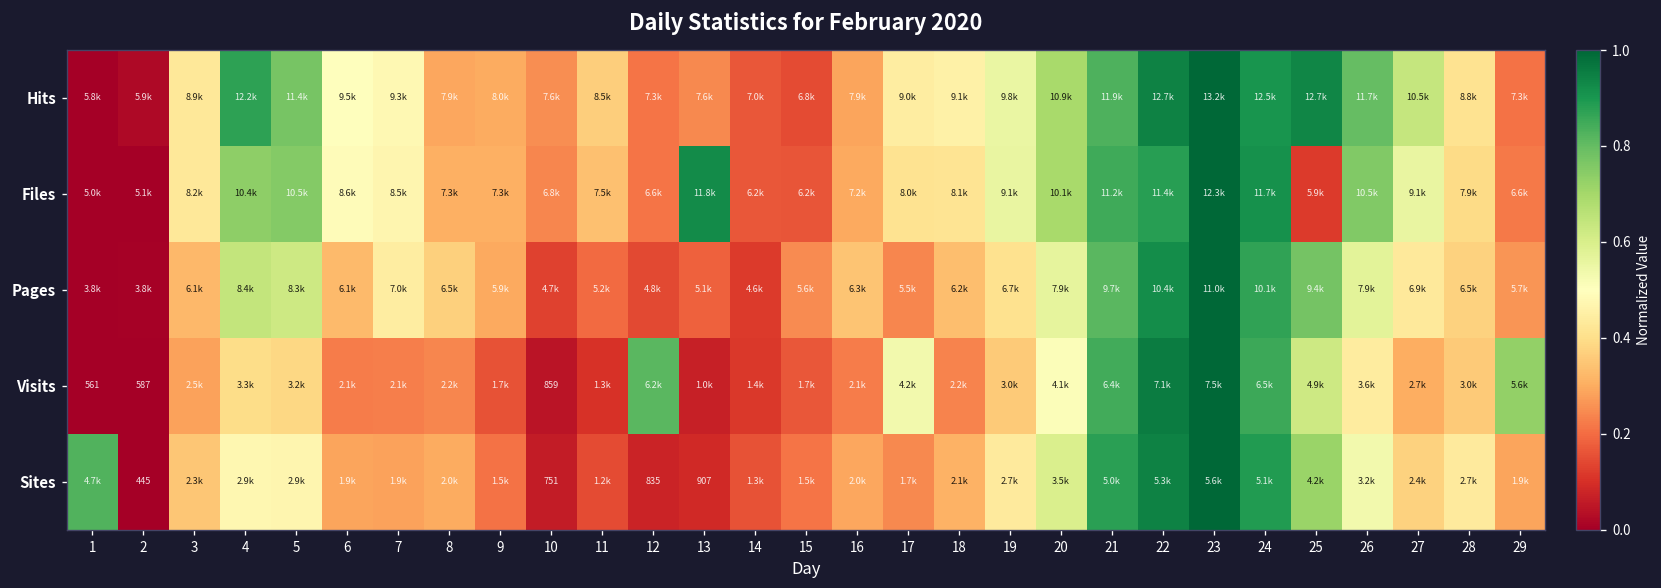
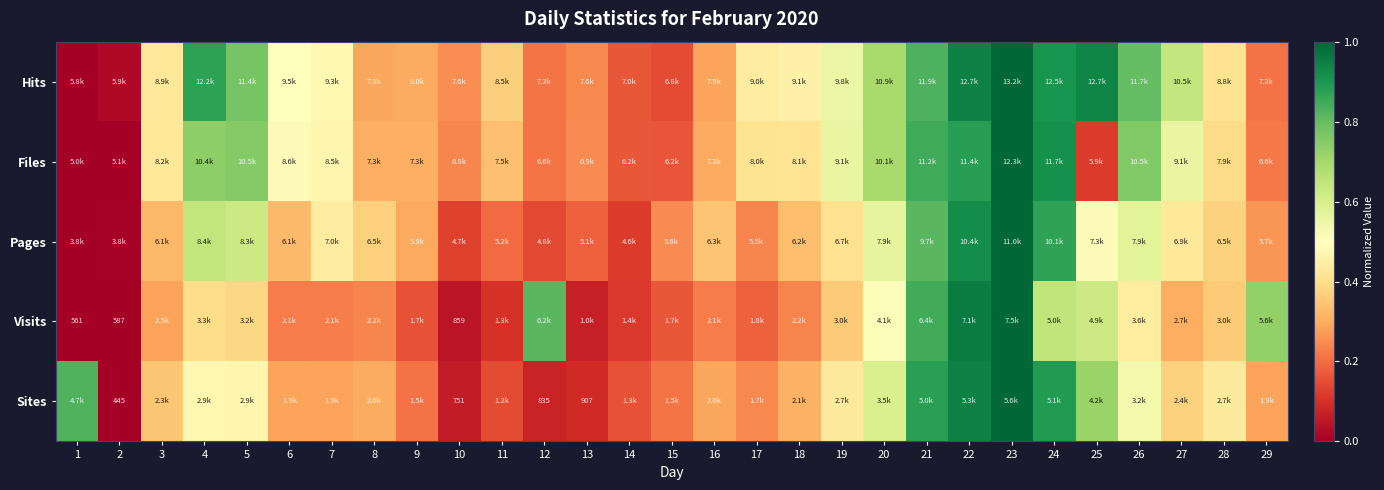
  {
    "Hits": {
      "1": "5.8k",
      "2": "5.9k",
      "3": "8.9k",
      "4": "12.2k",
      "5": "11.4k",
      "6": "9.5k",
      "7": "9.3k",
      "8": "7.9k",
      "9": "8.0k",
      "10": "7.6k",
      "11": "8.5k",
      "12": "7.3k",
      "13": "7.6k",
      "14": "7.0k",
      "15": "6.8k",
      "16": "7.9k",
      "17": "9.0k",
      "18": "9.1k",
      "19": "9.8k",
      "20": "10.9k",
      "21": "11.9k",
      "22": "12.7k",
      "23": "13.2k",
      "24": "12.5k",
      "25": "12.7k",
      "26": "11.7k",
      "27": "10.5k",
      "28": "8.8k",
      "29": "7.3k"
    },
    "Files": {
      "1": "5.0k",
      "2": "5.1k",
      "3": "8.2k",
      "4": "10.4k",
      "5": "10.5k",
      "6": "8.6k",
      "7": "8.5k",
      "8": "7.3k",
      "9": "7.3k",
      "10": "6.8k",
      "11": "7.5k",
      "12": "6.6k",
-     "13": "11.8k",
+     "13": "6.9k",
      "14": "6.2k",
      "15": "6.2k",
      "16": "7.2k",
      "17": "8.0k",
      "18": "8.1k",
      "19": "9.1k",
      "20": "10.1k",
      "21": "11.2k",
      "22": "11.4k",
      "23": "12.3k",
      "24": "11.7k",
      "25": "5.9k",
      "26": "10.5k",
      "27": "9.1k",
      "28": "7.9k",
      "29": "6.6k"
    },
    "Pages": {
      "1": "3.8k",
      "2": "3.8k",
      "3": "6.1k",
      "4": "8.4k",
      "5": "8.3k",
      "6": "6.1k",
      "7": "7.0k",
      "8": "6.5k",
      "9": "5.9k",
      "10": "4.7k",
      "11": "5.2k",
      "12": "4.8k",
      "13": "5.1k",
      "14": "4.6k",
      "15": "5.6k",
      "16": "6.3k",
      "17": "5.5k",
      "18": "6.2k",
      "19": "6.7k",
      "20": "7.9k",
      "21": "9.7k",
      "22": "10.4k",
      "23": "11.0k",
      "24": "10.1k",
-     "25": "9.4k",
+     "25": "7.3k",
      "26": "7.9k",
      "27": "6.9k",
      "28": "6.5k",
      "29": "5.7k"
    },
    "Visits": {
      "1": "561",
      "2": "587",
      "3": "2.5k",
      "4": "3.3k",
      "5": "3.2k",
      "6": "2.1k",
      "7": "2.1k",
      "8": "2.2k",
      "9": "1.7k",
      "10": "859",
      "11": "1.3k",
      "12": "6.2k",
      "13": "1.0k",
      "14": "1.4k",
      "15": "1.7k",
      "16": "2.1k",
-     "17": "4.2k",
+     "17": "1.8k",
      "18": "2.2k",
      "19": "3.0k",
      "20": "4.1k",
      "21": "6.4k",
      "22": "7.1k",
      "23": "7.5k",
-     "24": "6.5k",
+     "24": "5.0k",
      "25": "4.9k",
      "26": "3.6k",
      "27": "2.7k",
      "28": "3.0k",
      "29": "5.6k"
    },
    "Sites": {
      "1": "4.7k",
      "2": "445",
      "3": "2.3k",
      "4": "2.9k",
      "5": "2.9k",
      "6": "1.9k",
      "7": "1.9k",
      "8": "2.0k",
      "9": "1.5k",
      "10": "751",
      "11": "1.2k",
      "12": "835",
      "13": "907",
      "14": "1.3k",
      "15": "1.5k",
      "16": "2.0k",
      "17": "1.7k",
      "18": "2.1k",
      "19": "2.7k",
      "20": "3.5k",
      "21": "5.0k",
      "22": "5.3k",
      "23": "5.6k",
      "24": "5.1k",
      "25": "4.2k",
      "26": "3.2k",
      "27": "2.4k",
      "28": "2.7k",
      "29": "1.9k"
    }
  }
